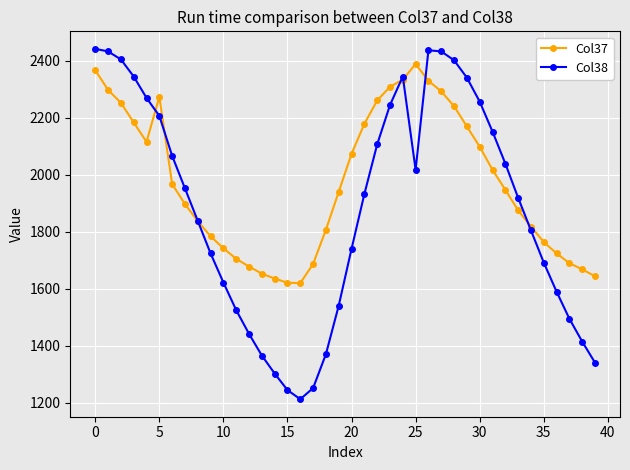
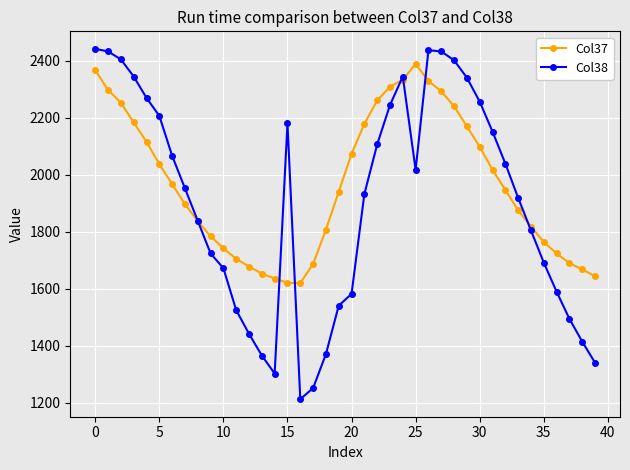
  {
    "Col37": {
      "0": 2370,
-     "5": 2270,
+     "5": 2040,
      "10": 1740,
      "15": 1620,
      "20": 2070,
      "25": 2390,
      "30": 2100,
      "35": 1760
    },
    "Col38": {
      "0": 2440,
      "5": 2210,
-     "10": 1620,
-     "15": 1250,
-     "20": 1740,
+     "10": 1670,
+     "15": 2180,
+     "20": 1580,
      "25": 2020,
      "30": 2260,
      "35": 1690
    }
  }
